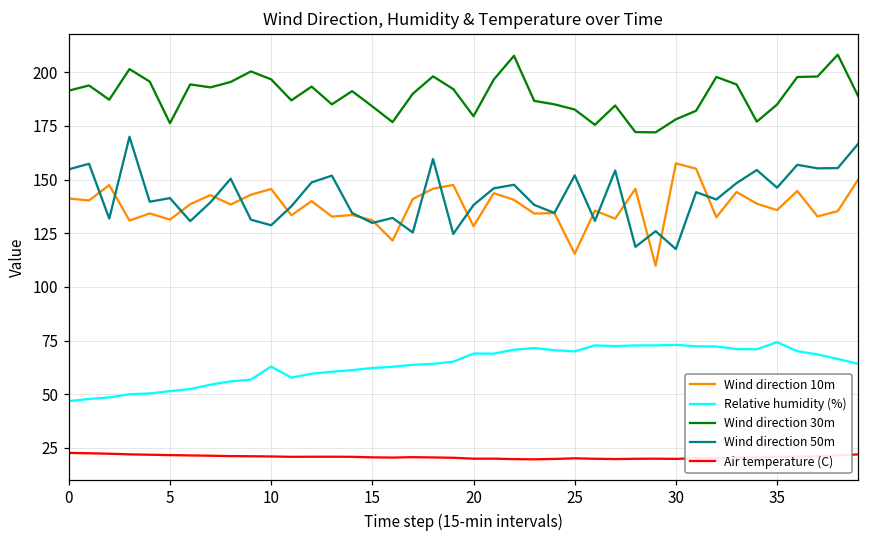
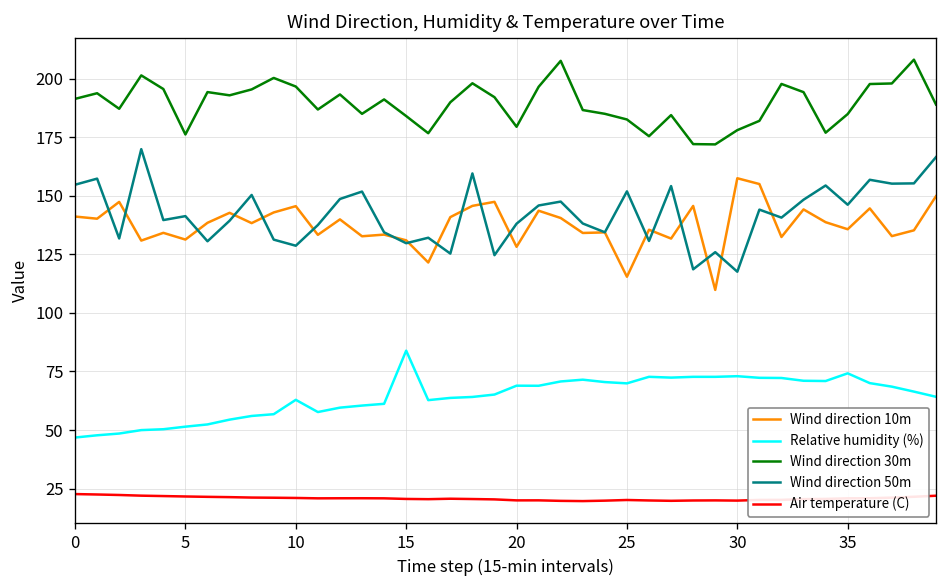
  {
    "Wind direction 10m": {
      "0": 141,
      "5": 131,
      "10": 146,
      "20": 128,
      "25": 115,
      "30": 158,
      "35": 136
    },
    "Relative humidity (%)": {
      "0": 47,
      "5": 51,
      "10": 63,
-     "15": 62,
+     "15": 84,
      "20": 69,
      "25": 70,
      "30": 73,
      "35": 74
    },
    "Wind direction 30m": {
      "0": 191,
      "5": 176,
      "10": 197,
      "15": 184,
      "20": 180,
      "25": 183,
      "30": 178,
      "35": 185
    },
    "Wind direction 50m": {
      "0": 155,
      "5": 141,
      "10": 129,
      "20": 138,
      "25": 152,
      "30": 118,
      "35": 146
    },
    "Air temperature (C)": {
      "0": 23,
      "5": 22,
      "10": 21,
      "15": 21,
      "20": 20,
      "25": 20,
      "30": 20
    }
  }
